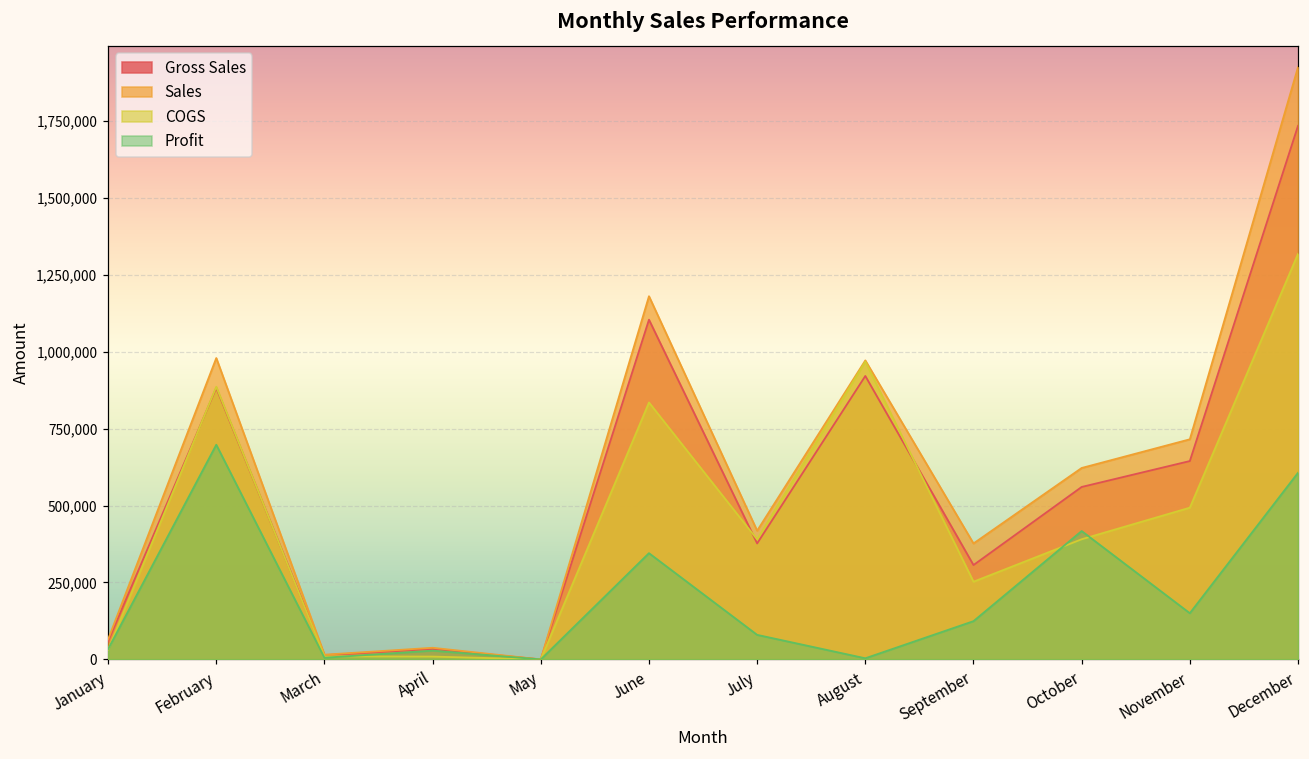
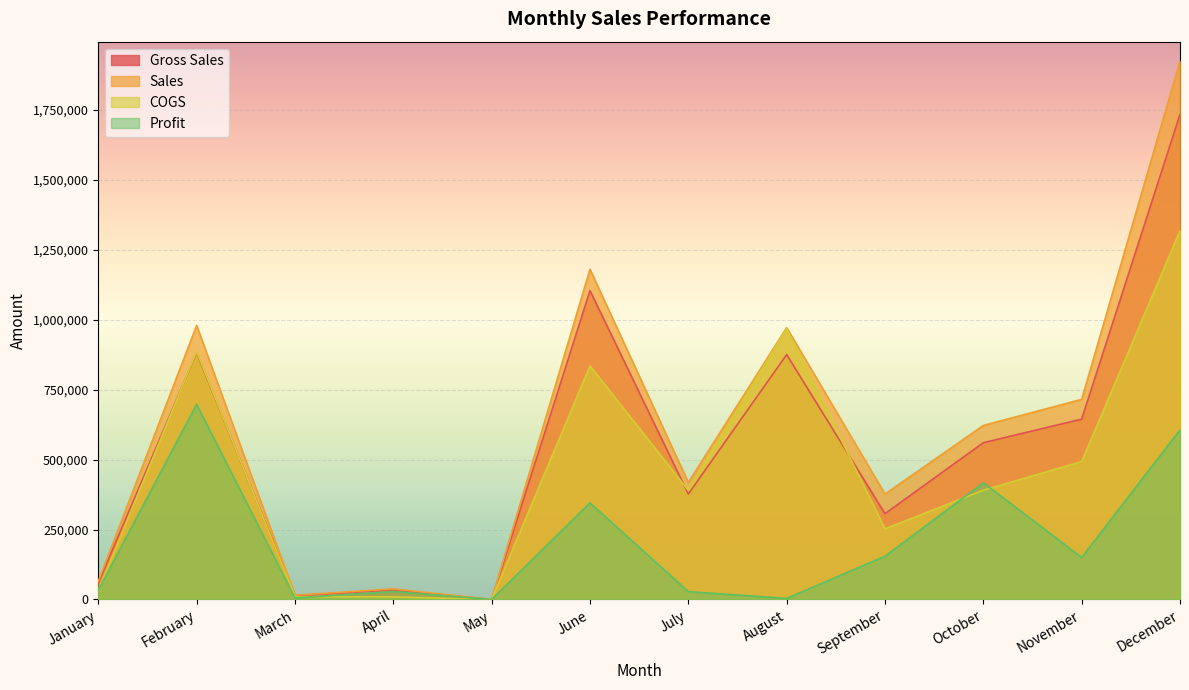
  {
    "Gross Sales": {
      "June": "1,100,000",
      "July": "380,000",
-     "August": "920,000",
+     "August": "880,000",
      "September": "310,000",
      "October": "560,000",
      "November": "640,000",
      "December": "1,730,000"
    },
    "Profit": {
      "February": "700,000",
      "June": "350,000",
-     "July": "80,000",
+     "July": "30,000",
      "August": "0",
-     "September": "120,000",
+     "September": "150,000",
      "October": "420,000",
      "November": "150,000",
      "December": "610,000"
    }
  }
